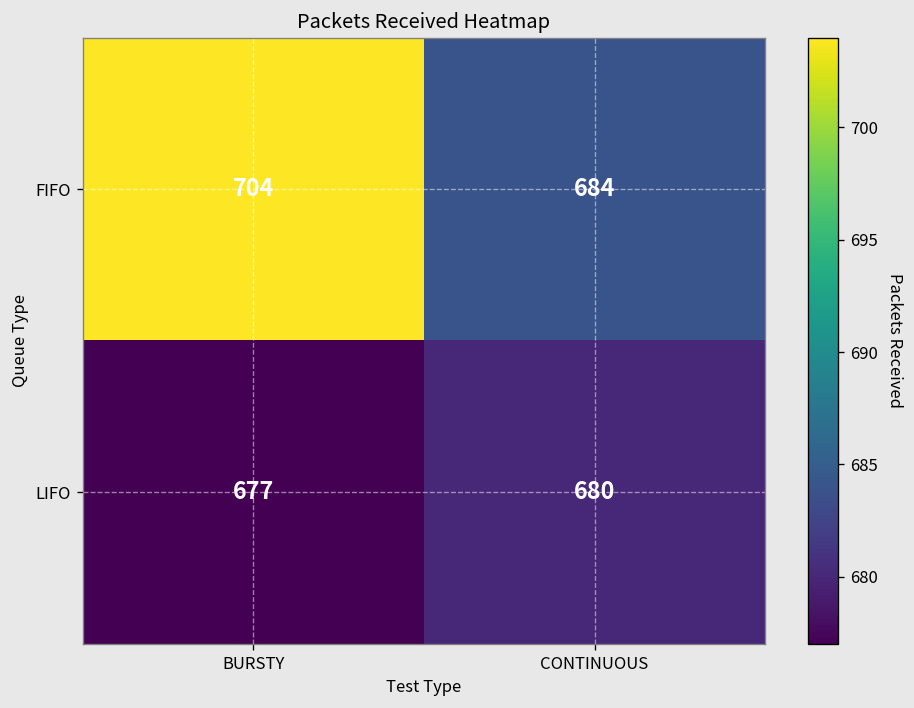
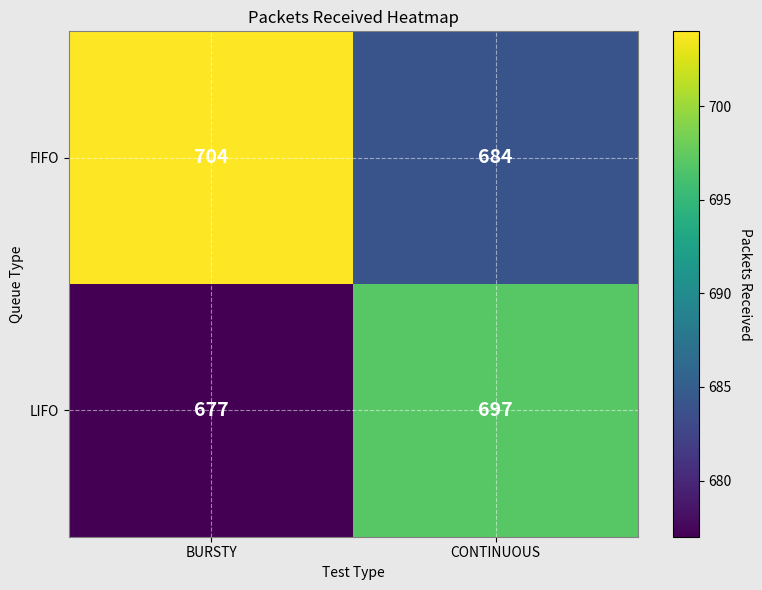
  {
    "FIFO": {
      "BURSTY": 704,
      "CONTINUOUS": 684
    },
    "LIFO": {
      "BURSTY": 677,
-     "CONTINUOUS": 680
+     "CONTINUOUS": 697
    }
  }
